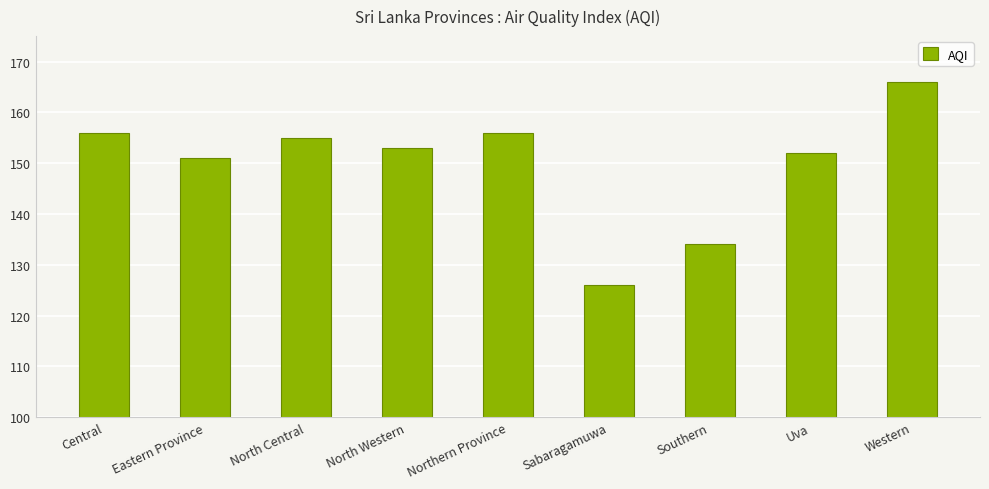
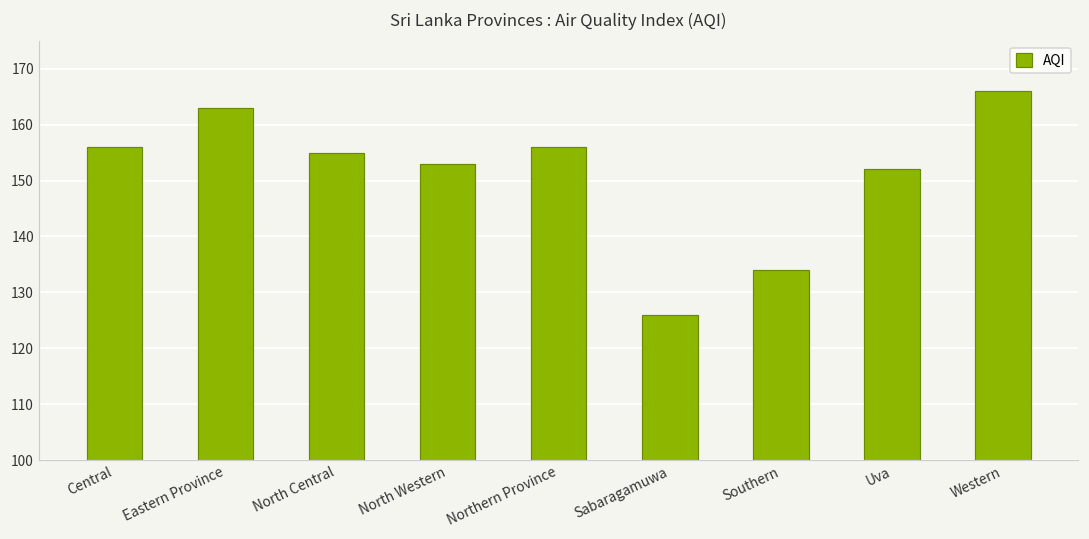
  {
    "Central": 156,
-   "Eastern Province": 151,
+   "Eastern Province": 163,
    "North Central": 155,
    "North Western": 153,
    "Northern Province": 156,
    "Sabaragamuwa": 126,
    "Southern": 134,
    "Uva": 152,
    "Western": 166
  }
